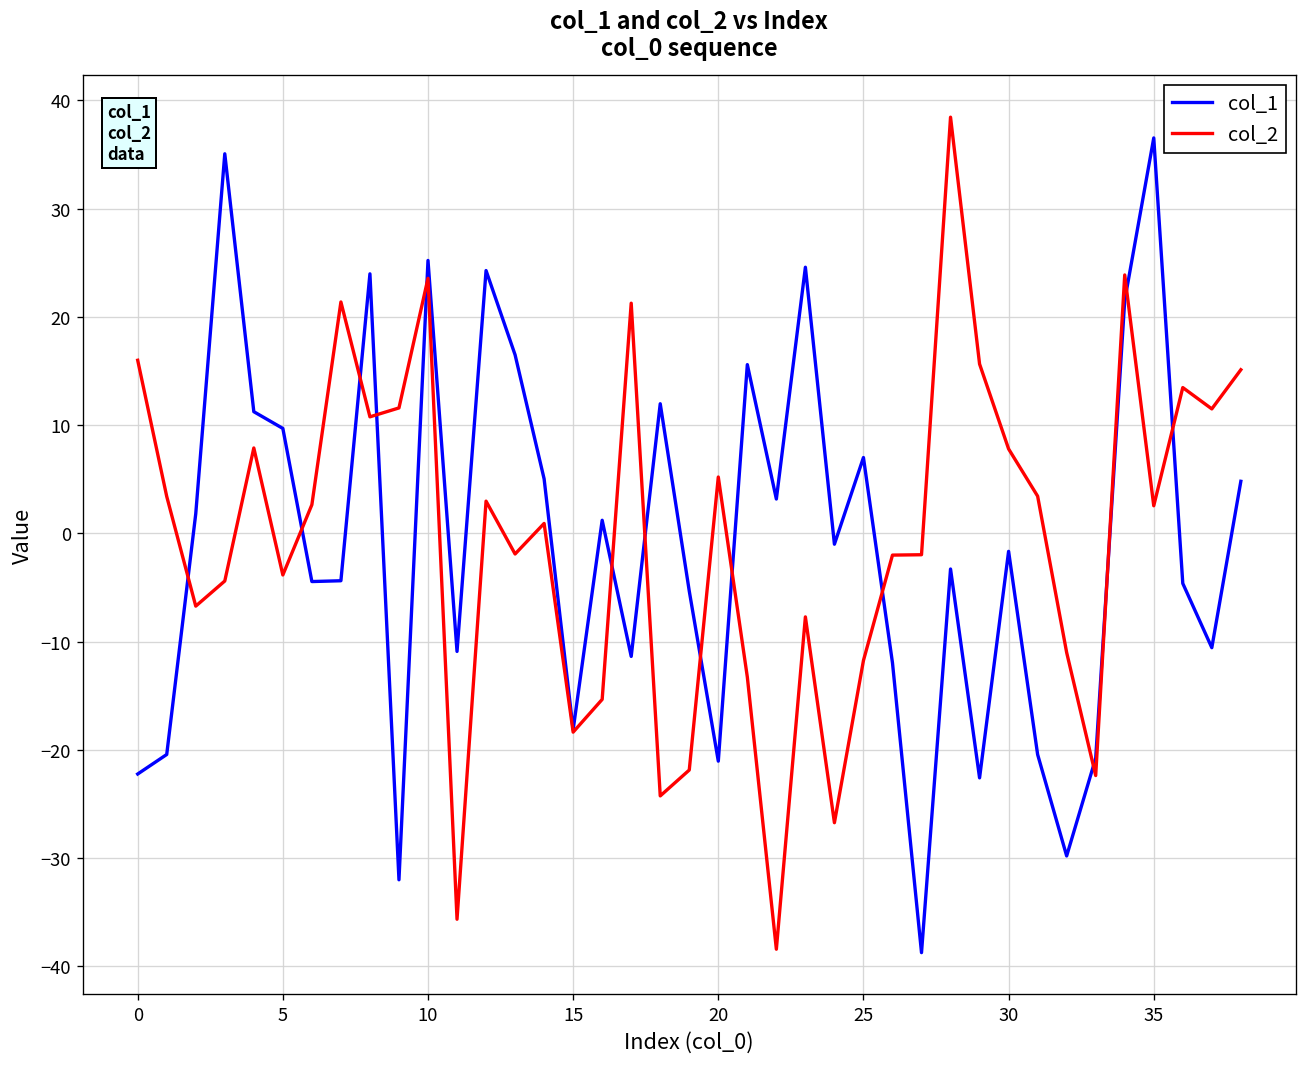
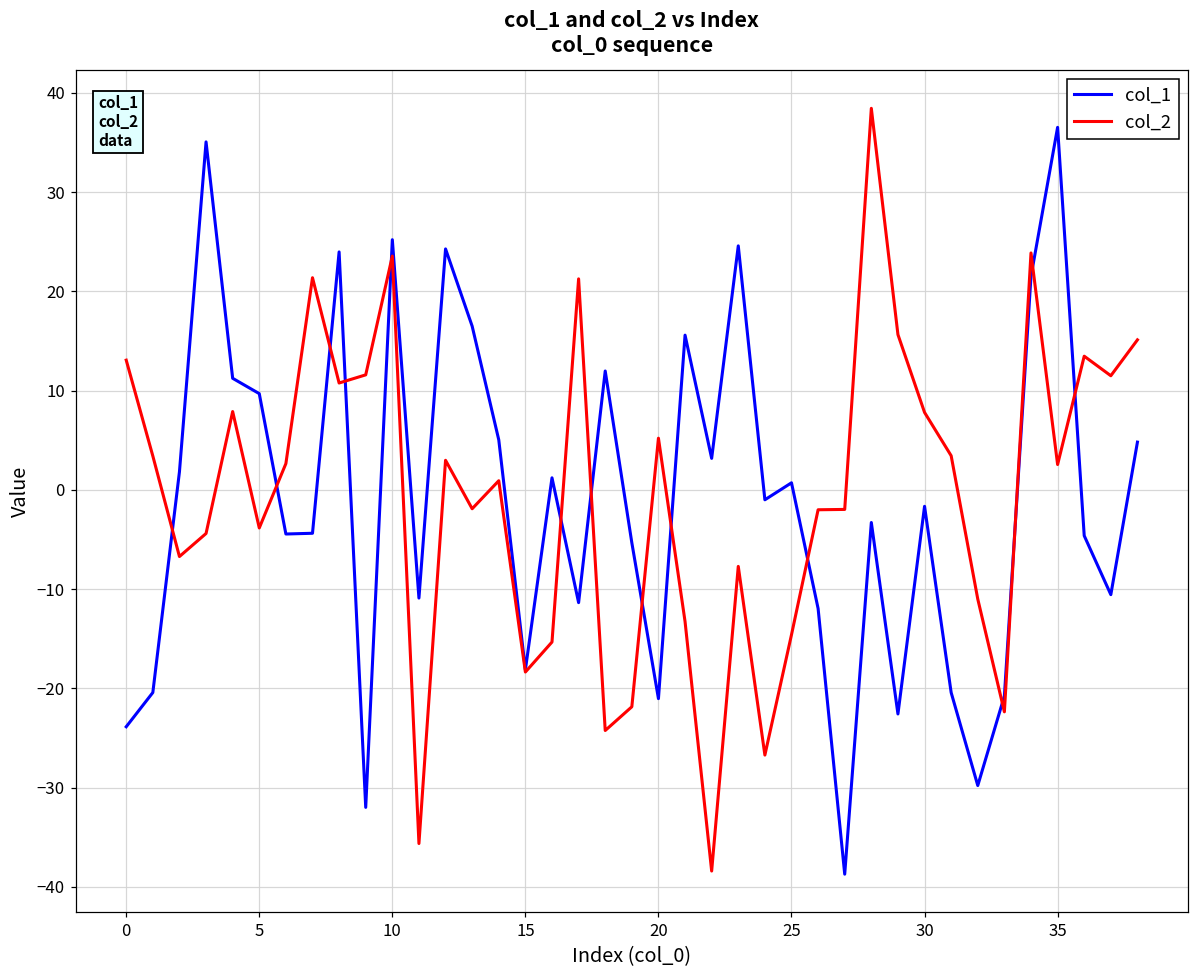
  {
    "col_1": {
-     "0": -22,
+     "0": -24,
      "5": 10,
      "10": 25,
      "20": -21,
-     "25": 7,
+     "25": 1,
      "30": -2,
      "35": 37
    },
    "col_2": {
-     "0": 16,
+     "0": 13,
      "5": -4,
      "10": 24,
      "20": 5,
-     "25": -12,
+     "25": -15,
      "30": 8,
      "35": 3
    }
  }
